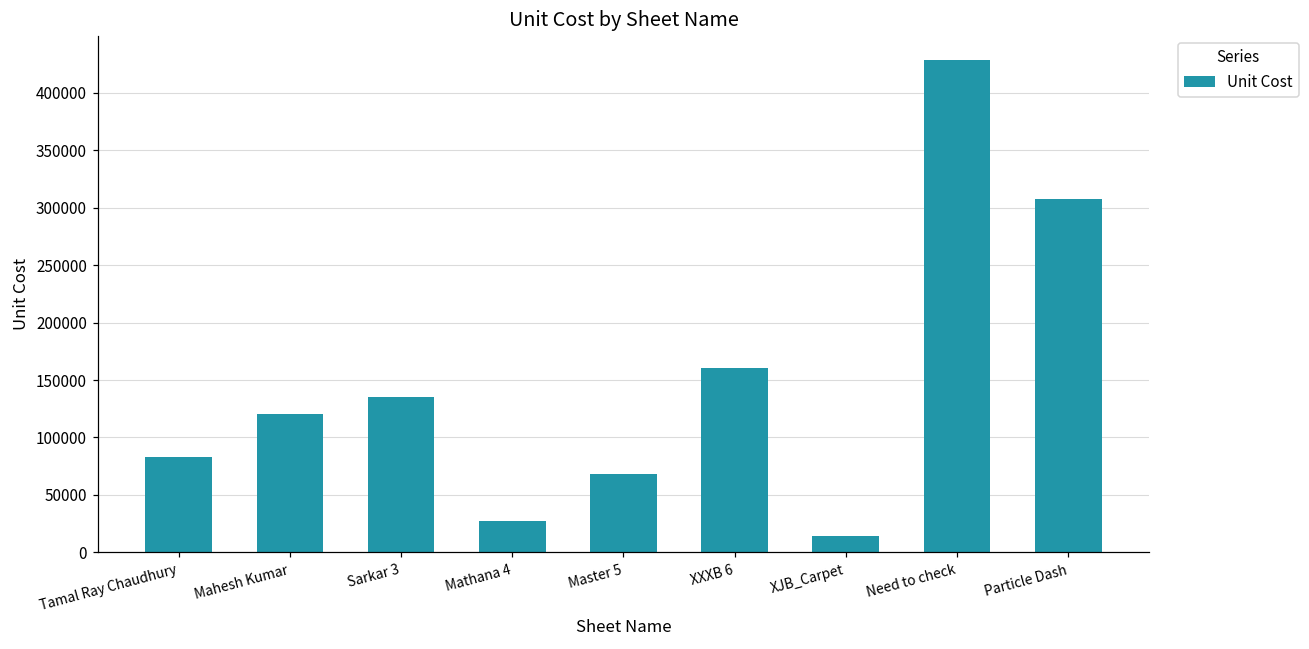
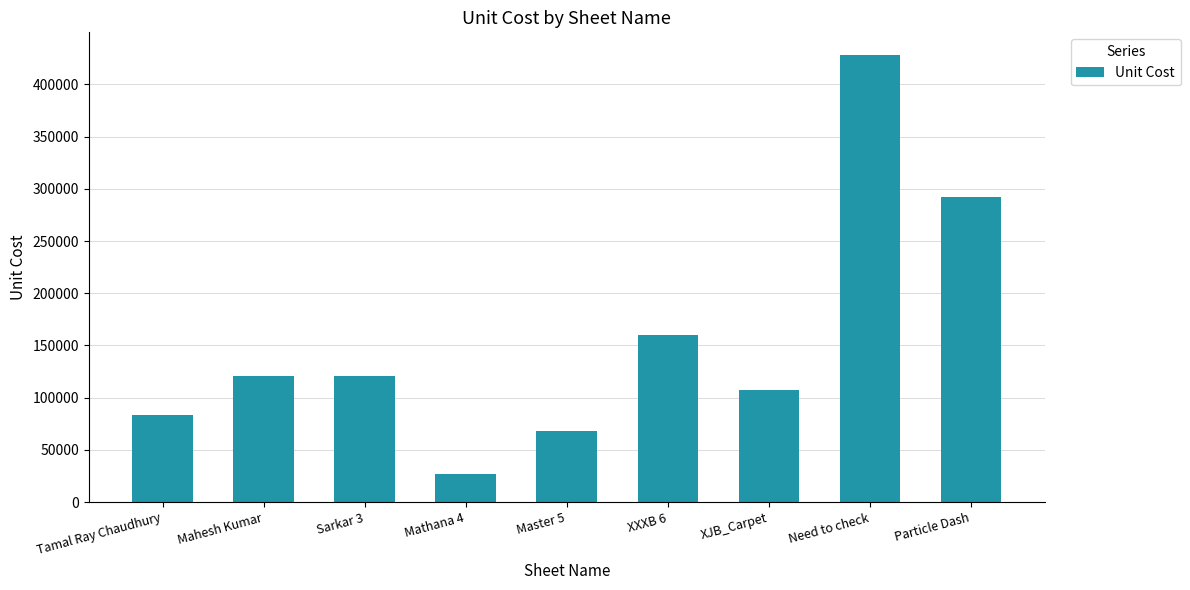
  {
    "Tamal Ray Chaudhury": 83000,
    "Mahesh Kumar": 121000,
-   "Sarkar 3": 135000,
+   "Sarkar 3": 120000,
    "Mathana 4": 27000,
    "Master 5": 68000,
    "XXXB 6": 160000,
-   "XJB_Carpet": 14000,
+   "XJB_Carpet": 107000,
    "Need to check": 428000,
-   "Particle Dash": 308000
+   "Particle Dash": 292000
  }
